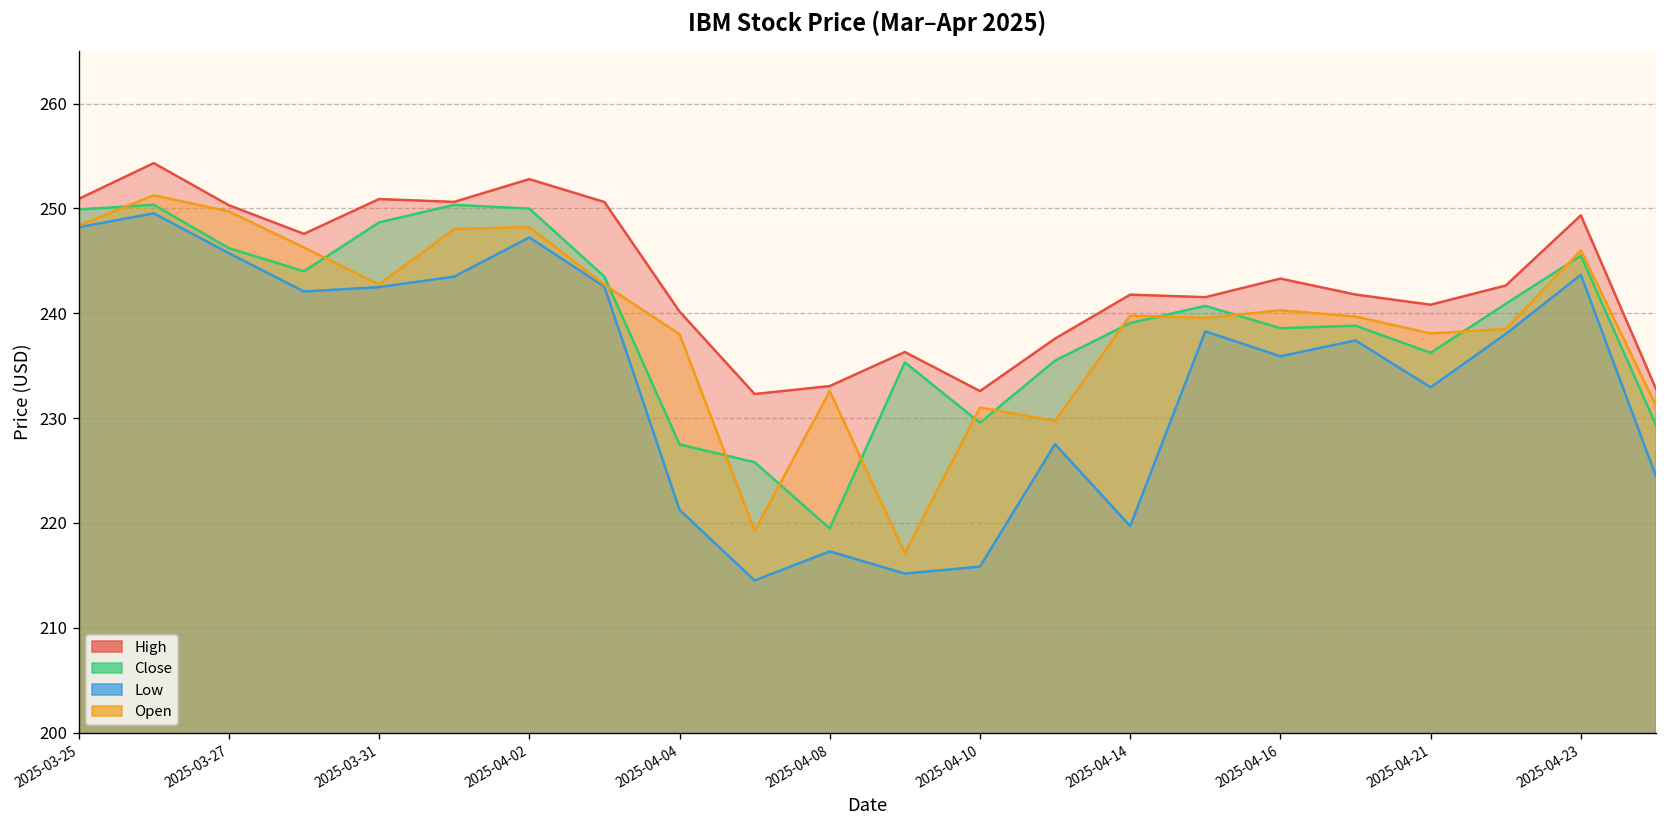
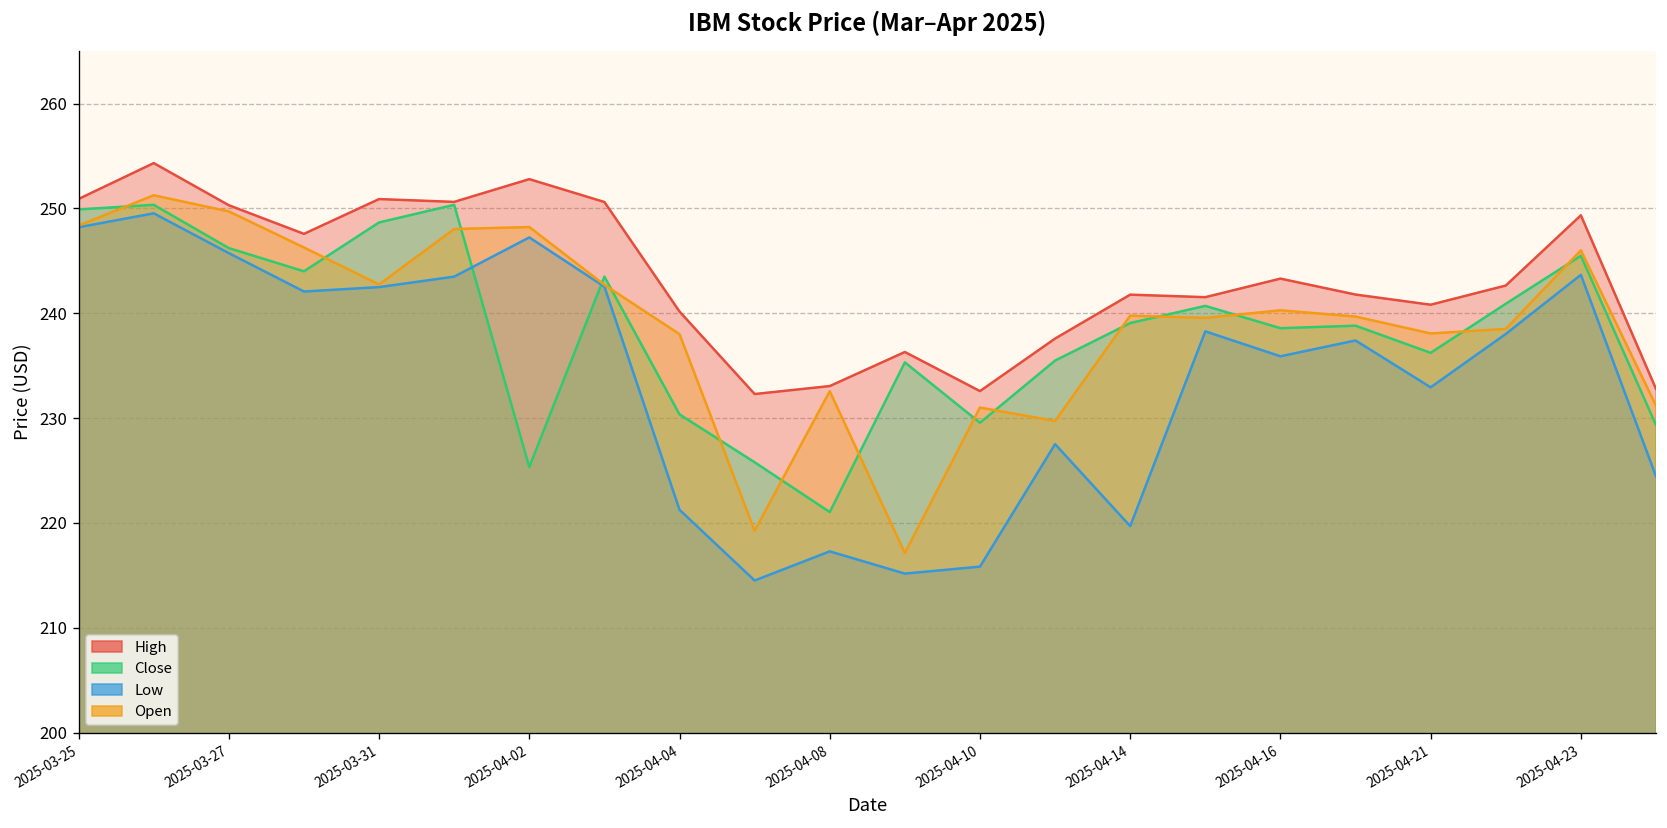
  {
    "Close": {
      "2025-03-25": 250,
      "2025-03-27": 246,
      "2025-03-31": 249,
-     "2025-04-02": 250,
-     "2025-04-04": 227,
-     "2025-04-08": 219,
+     "2025-04-02": 225,
+     "2025-04-04": 230,
+     "2025-04-08": 221,
      "2025-04-10": 230,
      "2025-04-14": 239,
      "2025-04-16": 239,
      "2025-04-21": 236,
      "2025-04-23": 245
    },
    "Low": {
      "2025-03-27": 246,
      "2025-04-02": 247,
      "2025-04-04": 221,
      "2025-04-08": 217,
      "2025-04-10": 216,
      "2025-04-14": 220,
      "2025-04-16": 236,
      "2025-04-21": 233,
      "2025-04-23": 244
    }
  }
